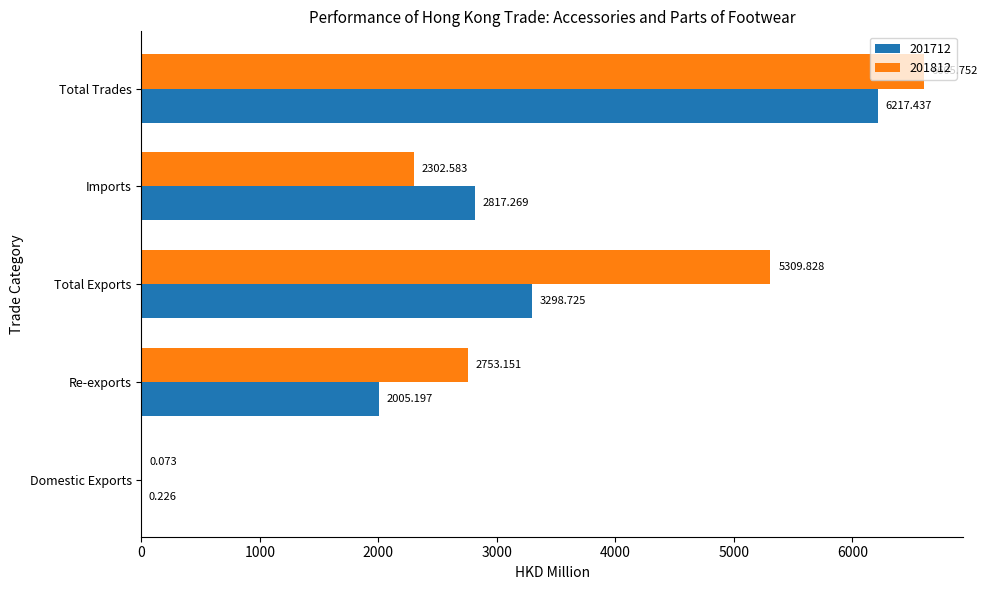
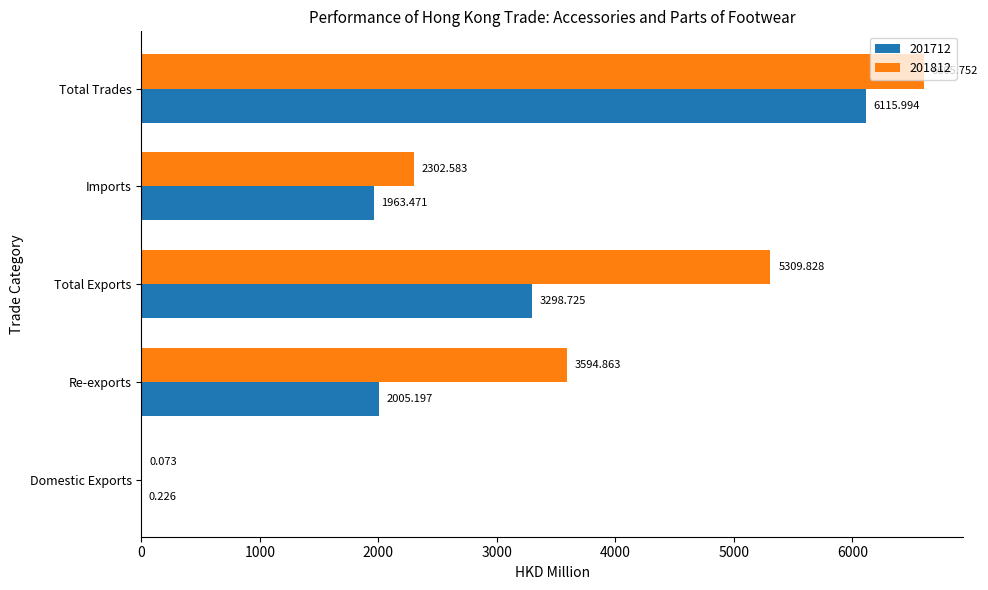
  {
    "201712": {
-     "Total Trades": 6217.437,
-     "Imports": 2817.269,
+     "Total Trades": 6115.994,
+     "Imports": 1963.471,
      "Total Exports": 3298.725,
      "Re-exports": 2005.197,
      "Domestic Exports": 0.226
    },
    "201812": {
      "Imports": 2302.583,
      "Total Exports": 5309.828,
-     "Re-exports": 2753.151,
+     "Re-exports": 3594.863,
      "Domestic Exports": 0.073
    }
  }
